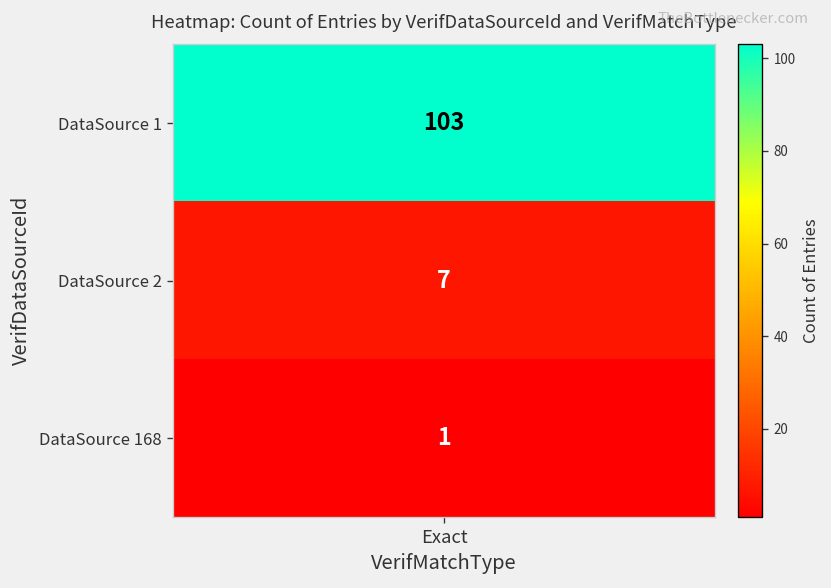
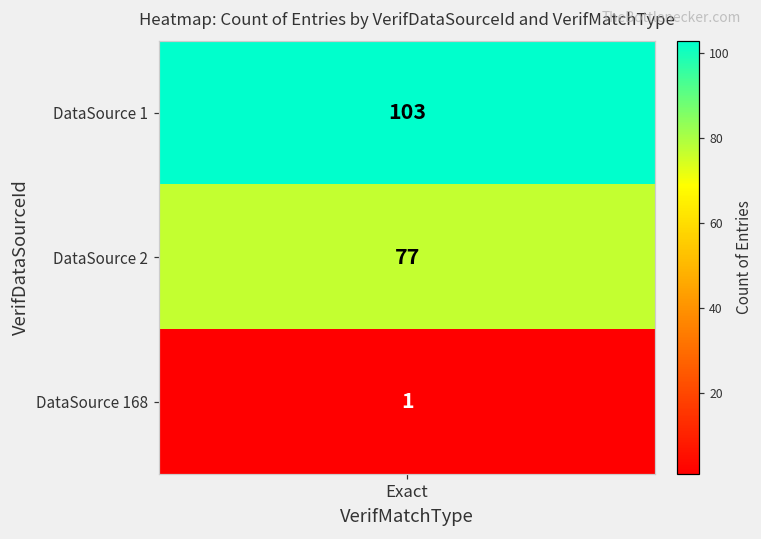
  {
    "DataSource 1": {
      "Exact": 103
    },
    "DataSource 2": {
-     "Exact": 7
+     "Exact": 77
    },
    "DataSource 168": {
      "Exact": 1
    }
  }
